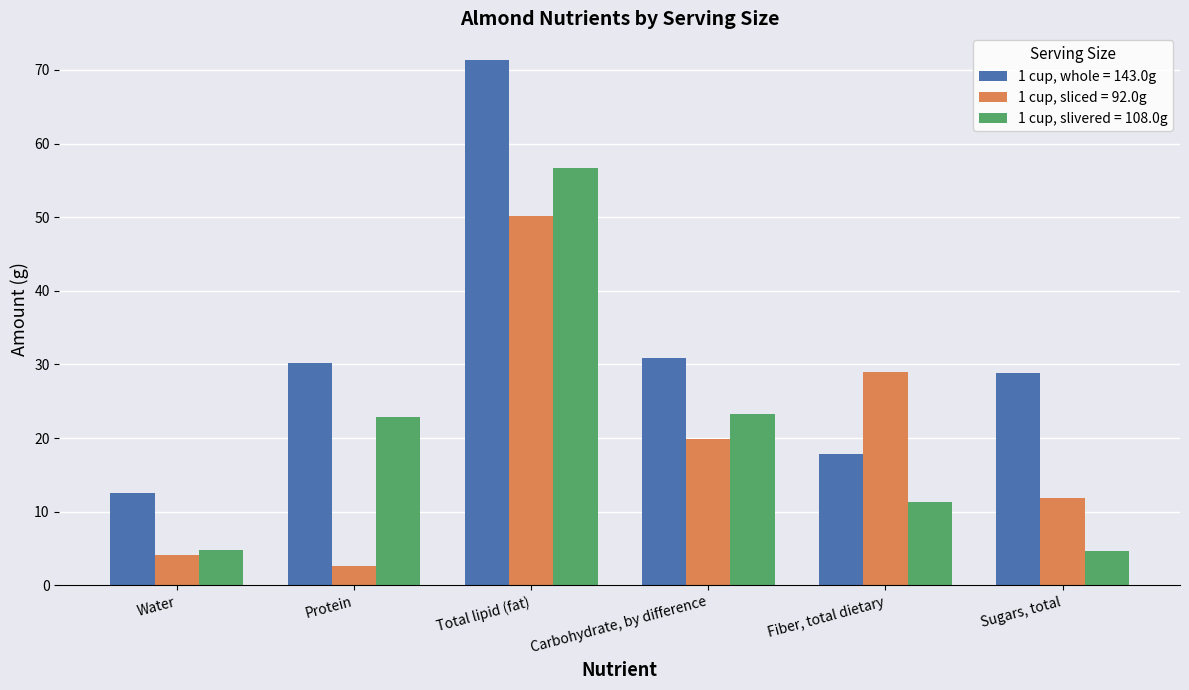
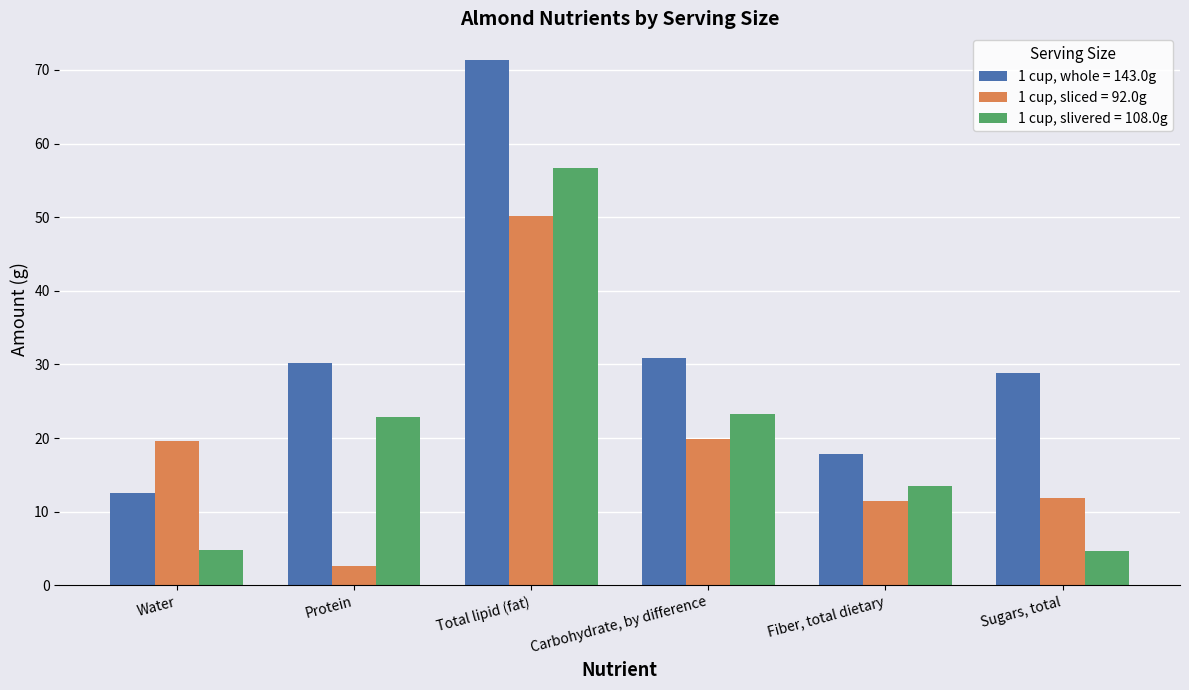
  {
    "1 cup, whole = 143.0g": {
      "Water": 13,
      "Protein": 30,
      "Total lipid (fat)": 71,
      "Carbohydrate, by difference": 31,
      "Fiber, total dietary": 18,
      "Sugars, total": 29
    },
    "1 cup, sliced = 92.0g": {
-     "Water": 4,
+     "Water": 20,
      "Protein": 3,
      "Total lipid (fat)": 50,
      "Carbohydrate, by difference": 20,
-     "Fiber, total dietary": 29,
+     "Fiber, total dietary": 12,
      "Sugars, total": 12
    },
    "1 cup, slivered = 108.0g": {
      "Water": 5,
      "Protein": 23,
      "Total lipid (fat)": 57,
      "Carbohydrate, by difference": 23,
-     "Fiber, total dietary": 11,
+     "Fiber, total dietary": 14,
      "Sugars, total": 5
    }
  }
